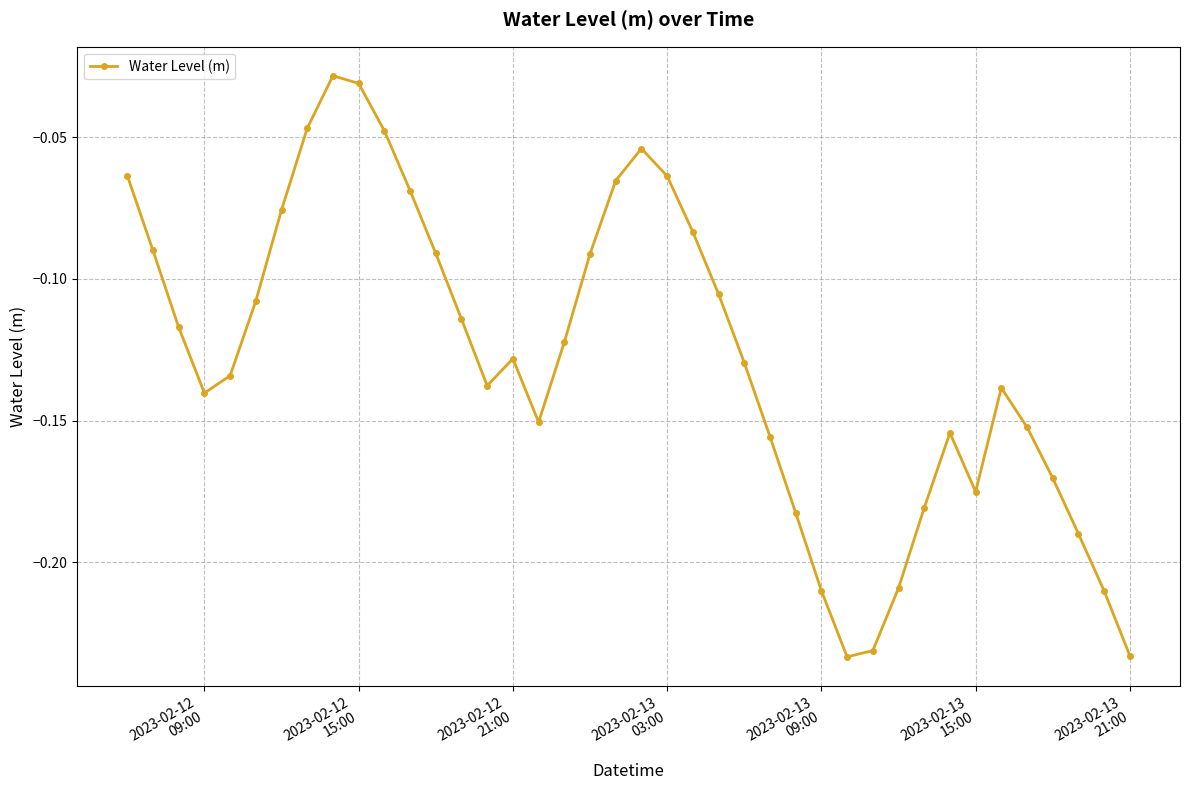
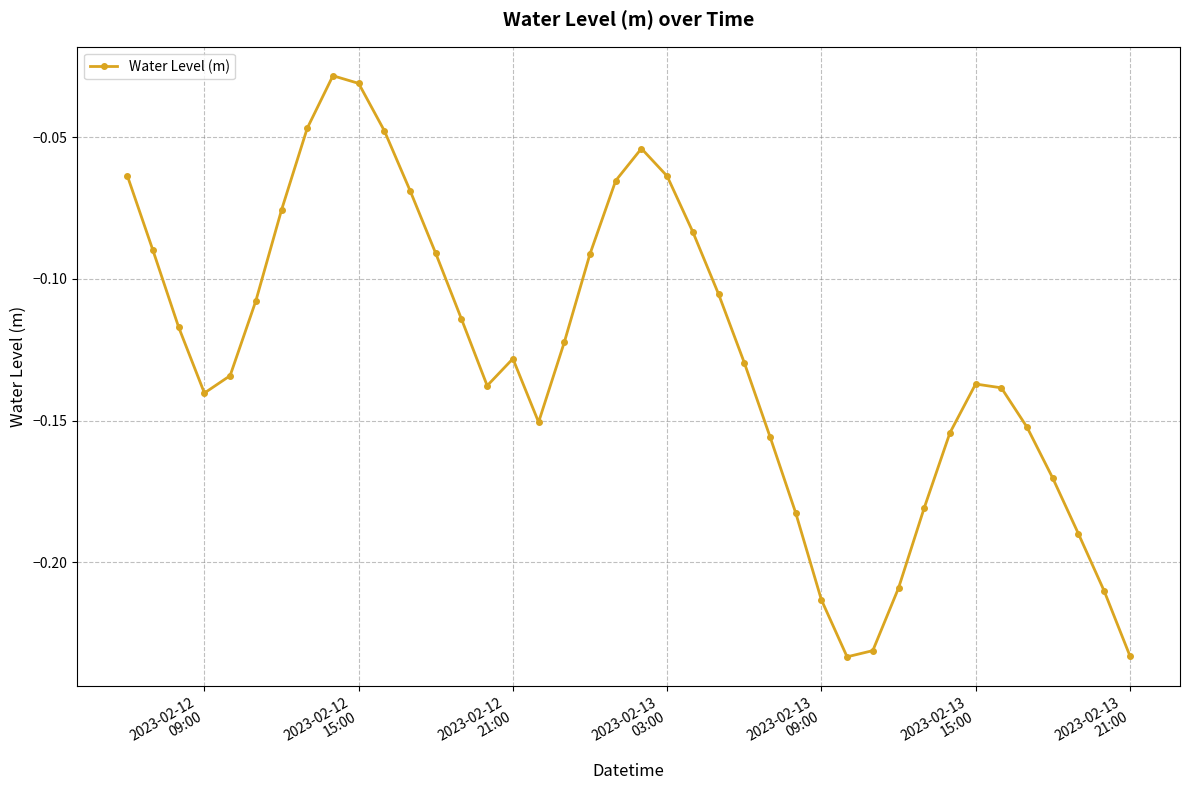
  {
    "2023-02-12 09:00": -0.140,
    "2023-02-12 15:00": -0.031,
    "2023-02-12 21:00": -0.128,
    "2023-02-13 03:00": -0.064,
-   "2023-02-13 09:00": -0.210,
-   "2023-02-13 15:00": -0.175,
+   "2023-02-13 09:00": -0.213,
+   "2023-02-13 15:00": -0.137,
    "2023-02-13 21:00": -0.233
  }
